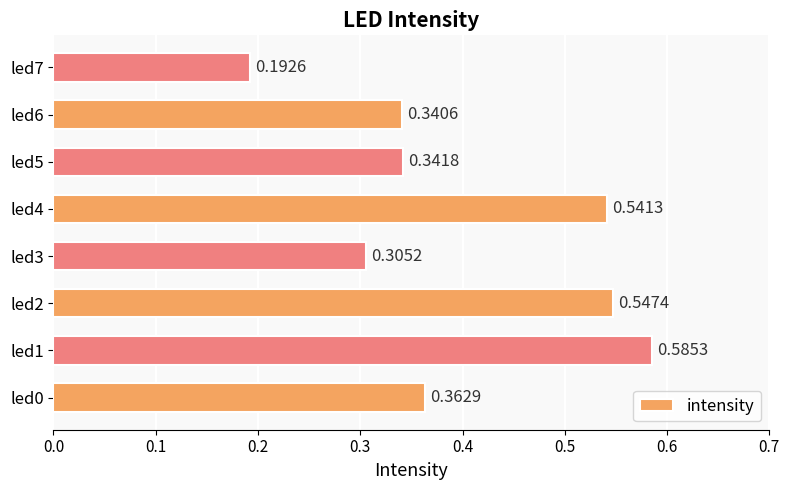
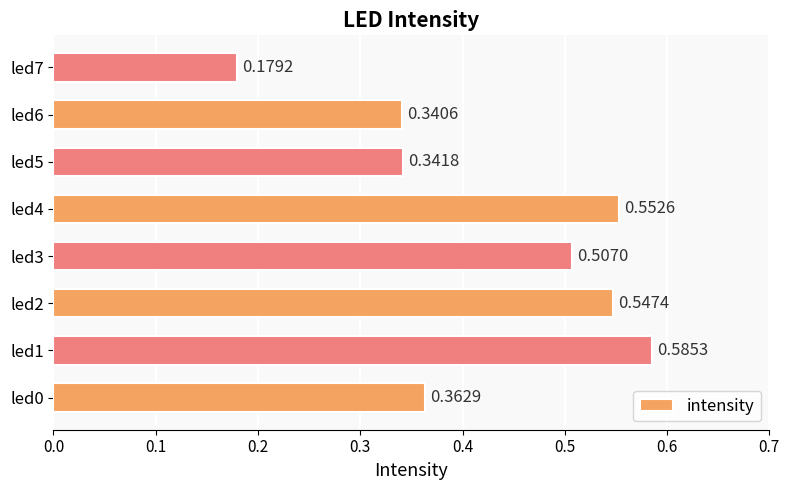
  {
-   "led7": 0.1926,
+   "led7": 0.1792,
    "led6": 0.3406,
    "led5": 0.3418,
-   "led4": 0.5413,
-   "led3": 0.3052,
+   "led4": 0.5526,
+   "led3": 0.5070,
    "led2": 0.5474,
    "led1": 0.5853,
    "led0": 0.3629
  }
